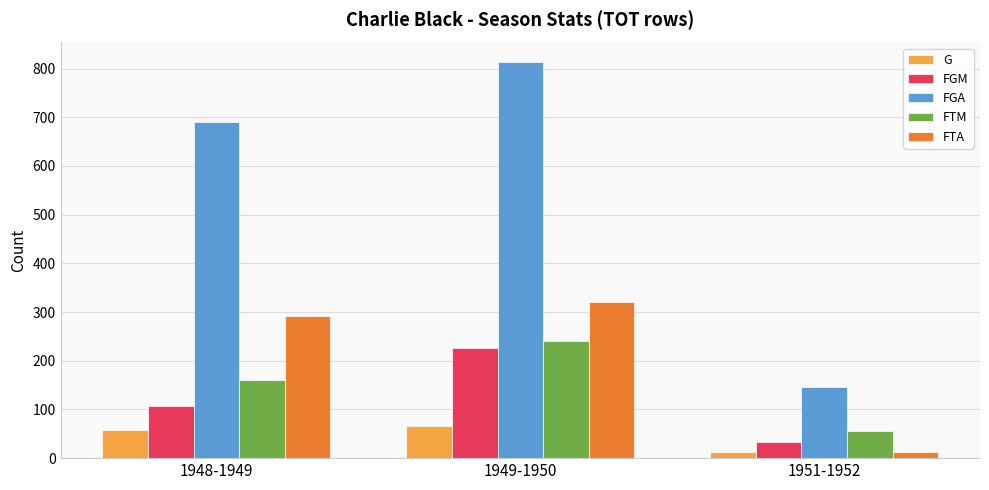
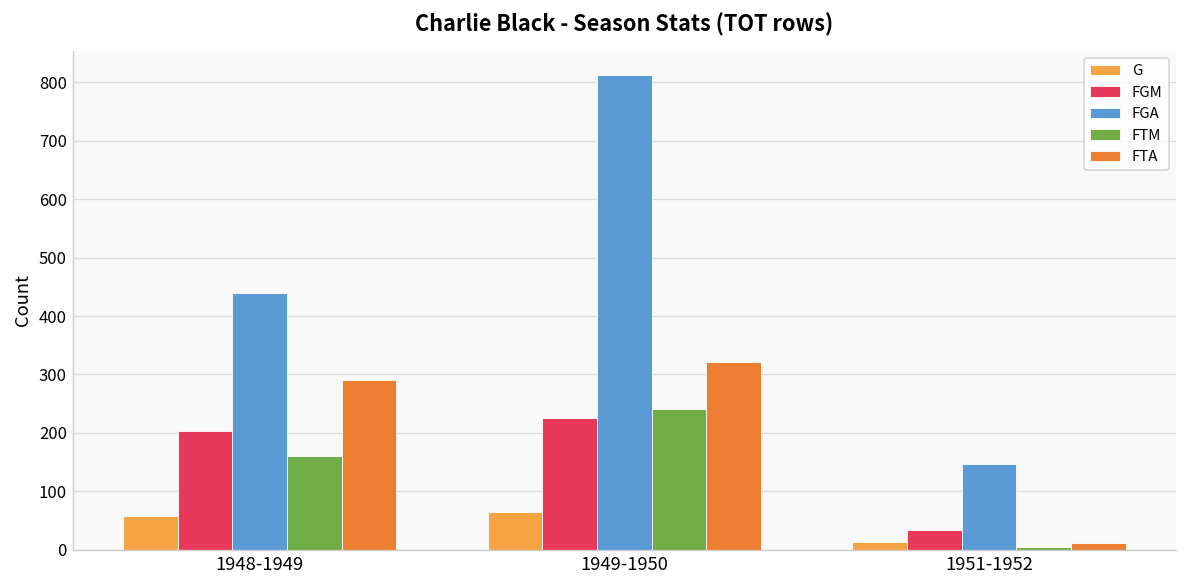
  {
    "FGM": {
-     "1948-1949": 110,
+     "1948-1949": 200,
      "1949-1950": 230,
      "1951-1952": 30
    },
    "FGA": {
-     "1948-1949": 690,
+     "1948-1949": 440,
      "1949-1950": 810,
      "1951-1952": 150
    },
    "FTM": {
      "1948-1949": 160,
      "1949-1950": 240,
-     "1951-1952": 60
+     "1951-1952": 10
    }
  }
